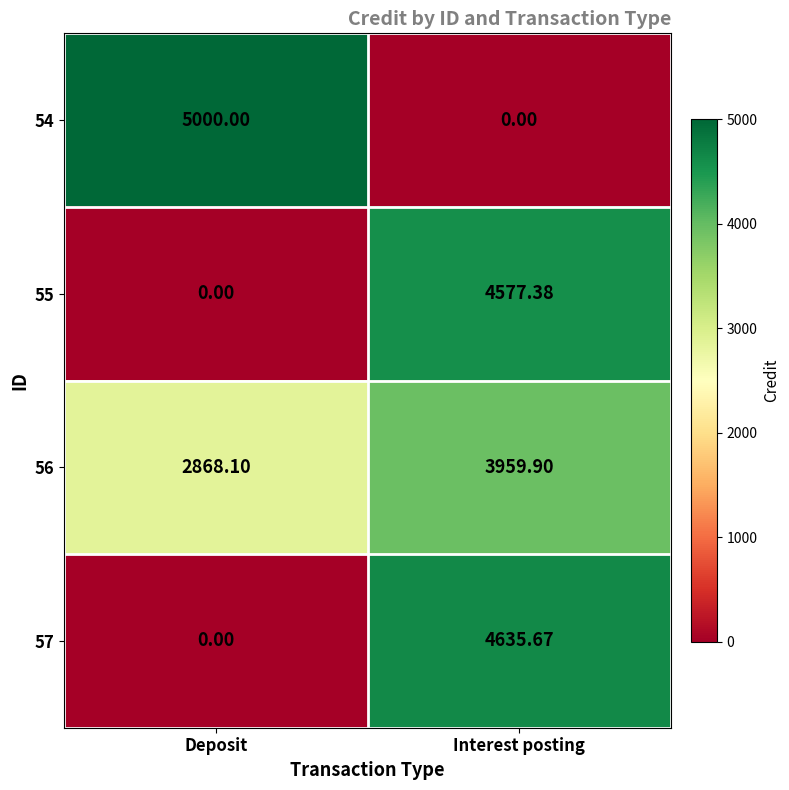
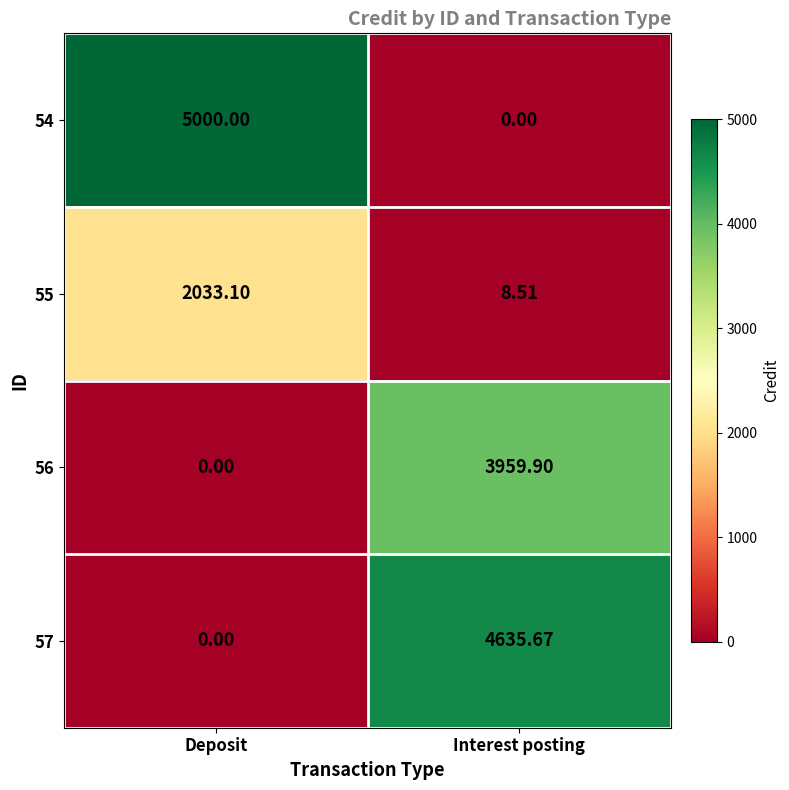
  {
    "54": {
      "Deposit": 5000.00,
      "Interest posting": 0.00
    },
    "55": {
-     "Deposit": 0.00,
-     "Interest posting": 4577.38
+     "Deposit": 2033.10,
+     "Interest posting": 8.51
    },
    "56": {
-     "Deposit": 2868.10,
+     "Deposit": 0.00,
      "Interest posting": 3959.90
    },
    "57": {
      "Deposit": 0.00,
      "Interest posting": 4635.67
    }
  }
